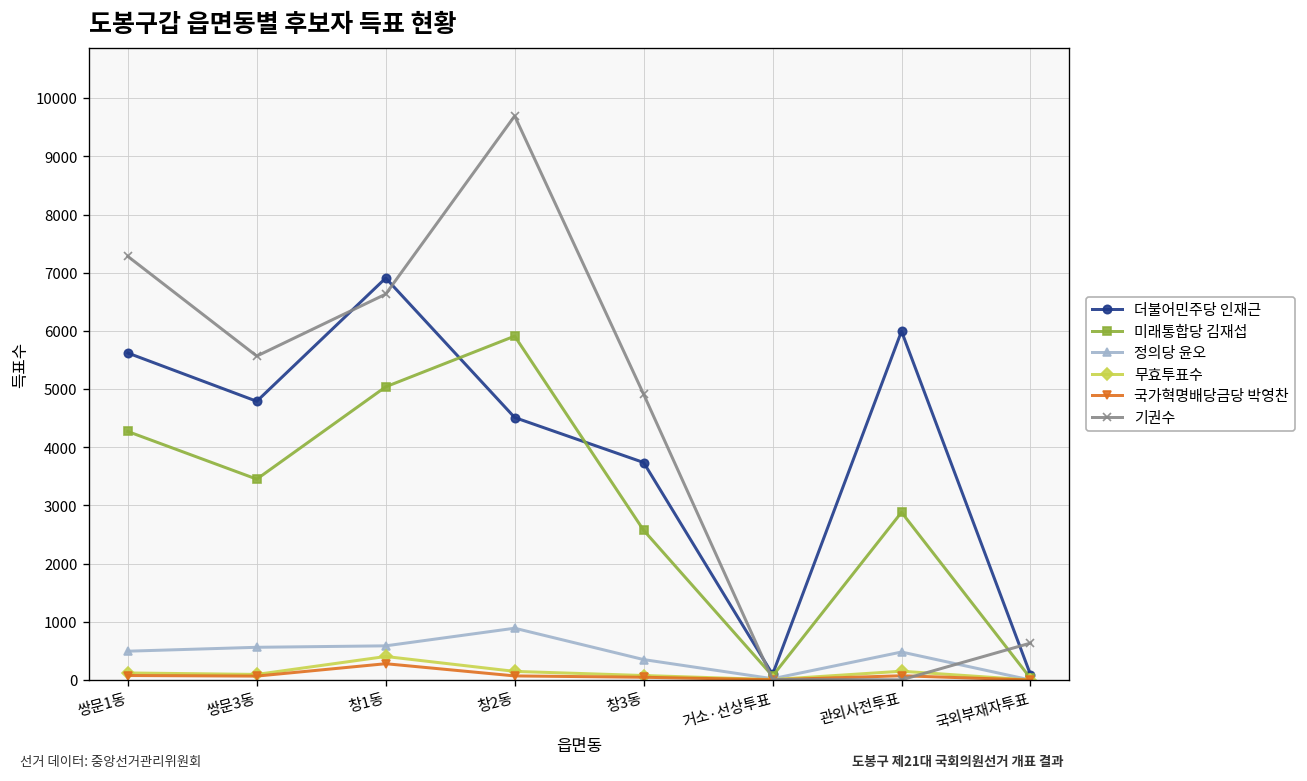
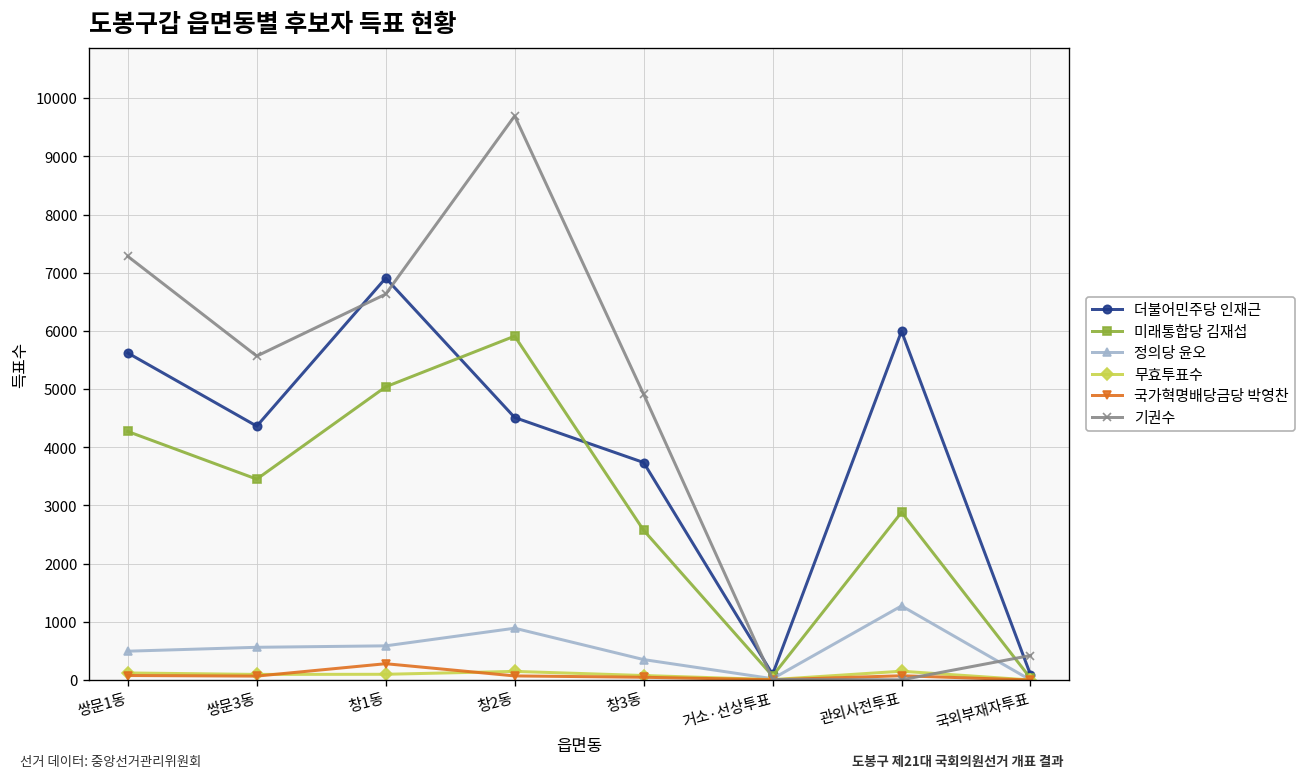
  {
    "더불어민주당 인재근": {
      "쌍문1동": 5600,
-     "쌍문3동": 4800,
+     "쌍문3동": 4400,
      "창1동": 6900,
      "창2동": 4500,
      "창3동": 3700,
      "관외사전투표": 6000,
      "국외부재자투표": 100
    },
    "미래통합당 김재섭": {
      "쌍문1동": 4300,
      "쌍문3동": 3500,
      "창1동": 5000,
      "창2동": 5900,
      "창3동": 2600,
      "관외사전투표": 2900
    },
    "정의당 윤오": {
      "쌍문1동": 500,
      "쌍문3동": 600,
      "창1동": 600,
      "창2동": 900,
      "창3동": 400,
-     "관외사전투표": 500
+     "관외사전투표": 1300
    },
    "무효투표수": {
-     "창1동": 400,
+     "창1동": 100,
      "창2동": 100,
      "관외사전투표": 200
    },
    "국가혁명배당금당 박영찬": {
      "창1동": 300,
      "창2동": 100,
      "관외사전투표": 100
    },
    "기권수": {
      "쌍문1동": 7300,
      "쌍문3동": 5600,
      "창1동": 6600,
      "창2동": 9700,
      "창3동": 4900,
      "관외사전투표": 0,
-     "국외부재자투표": 600
+     "국외부재자투표": 400
    }
  }
